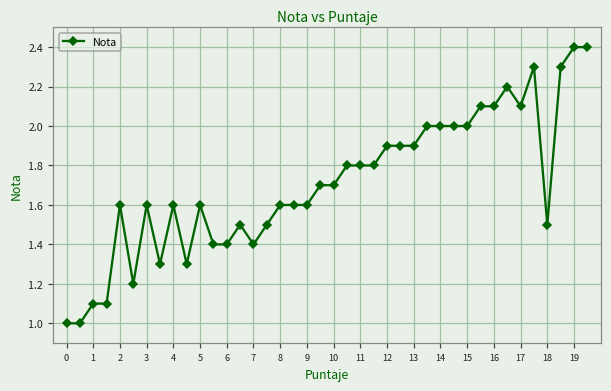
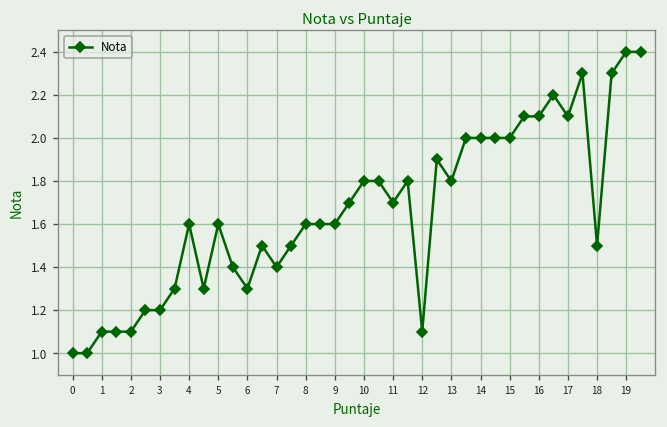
  {
    "0": 1.0,
    "1": 1.1,
-   "2": 1.6,
-   "3": 1.6,
+   "2": 1.1,
+   "3": 1.2,
    "4": 1.6,
    "5": 1.6,
-   "6": 1.4,
+   "6": 1.3,
    "7": 1.4,
    "8": 1.6,
    "9": 1.6,
-   "10": 1.7,
-   "11": 1.8,
-   "12": 1.9,
-   "13": 1.9,
+   "10": 1.8,
+   "11": 1.7,
+   "12": 1.1,
+   "13": 1.8,
    "14": 2.0,
    "15": 2.0,
    "16": 2.1,
    "17": 2.1,
    "18": 1.5,
    "19": 2.4
  }
